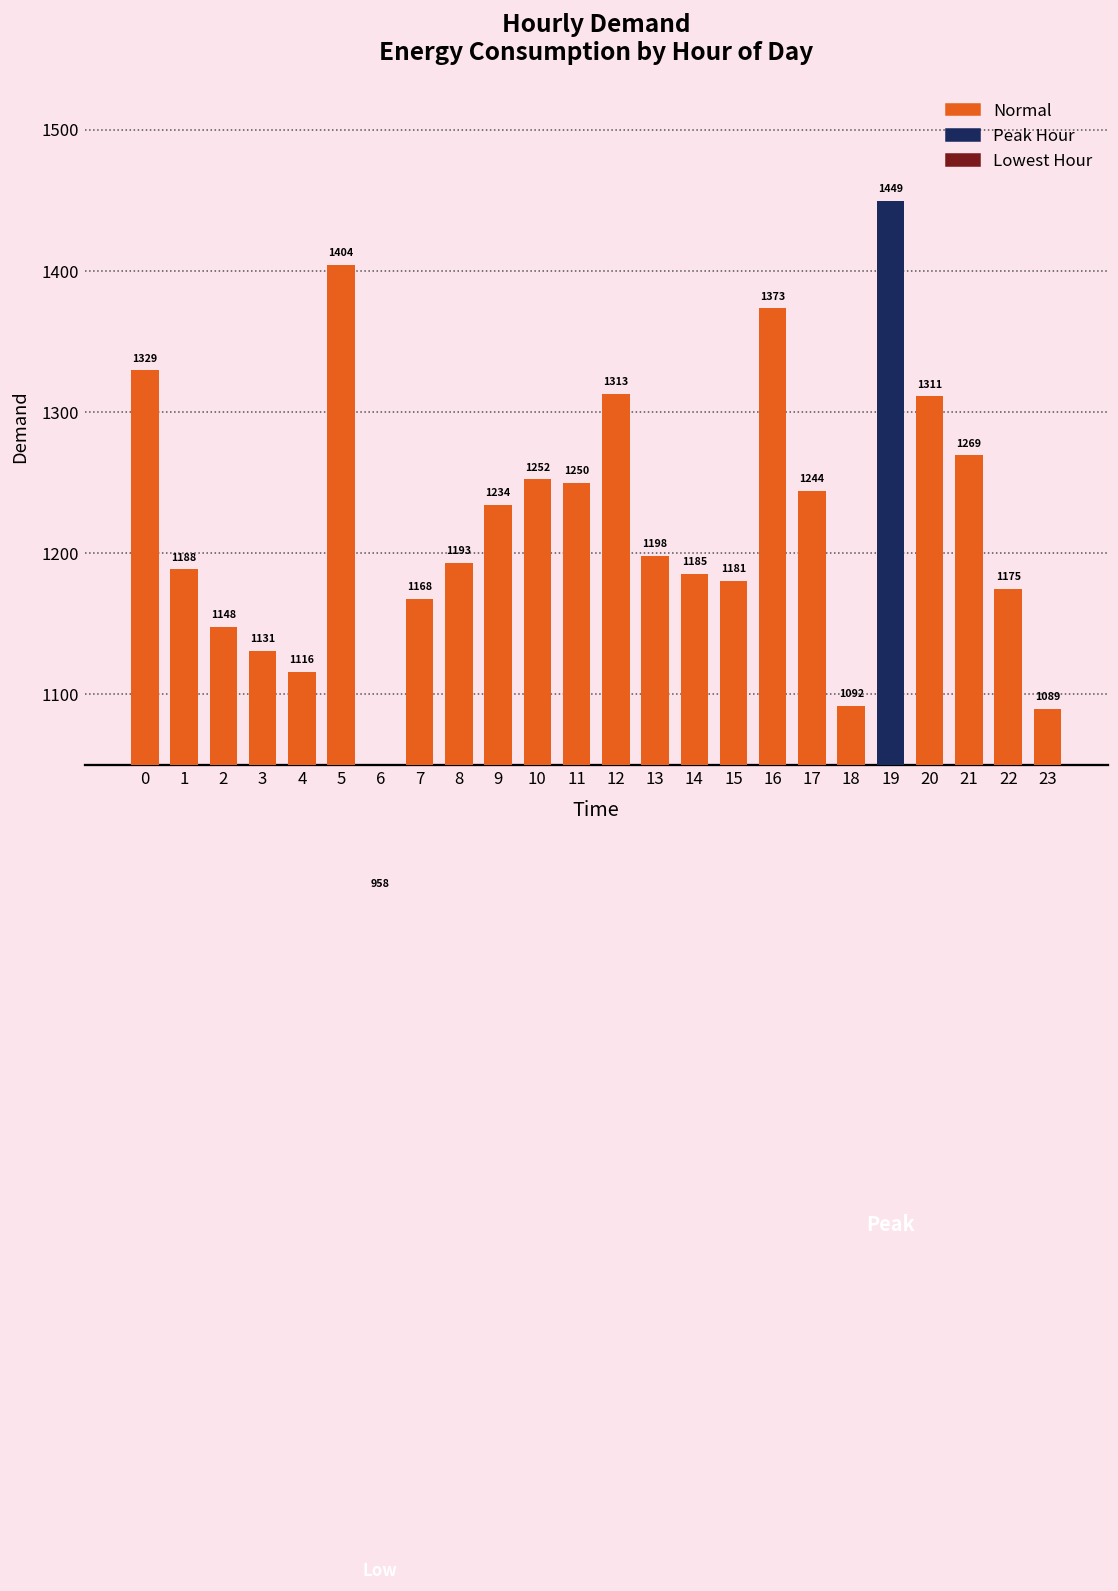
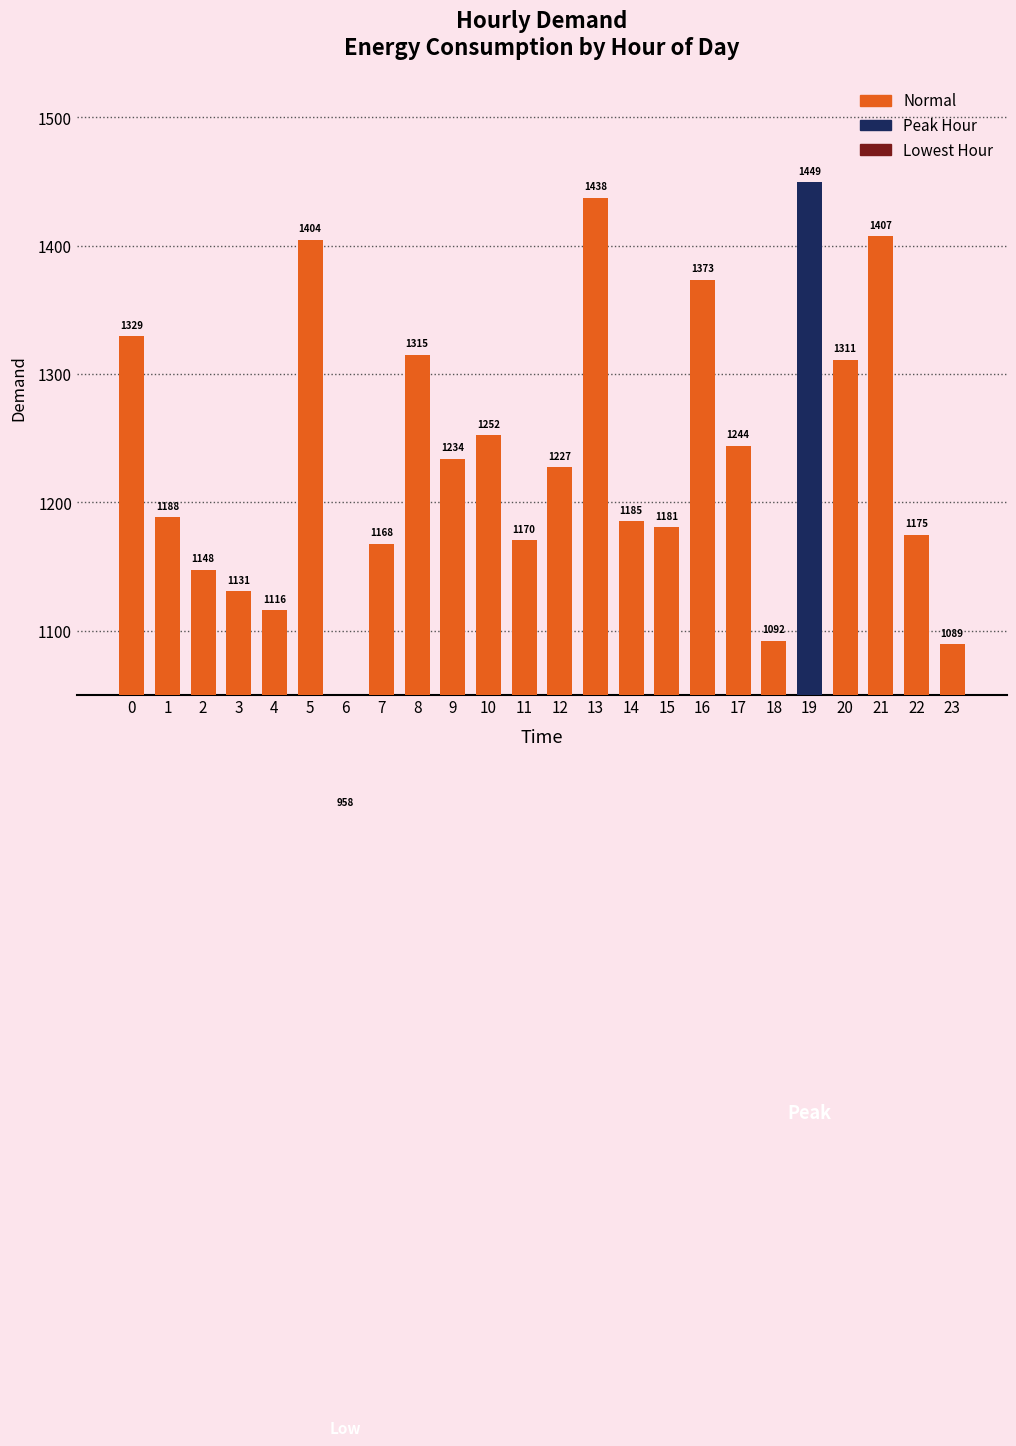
  {
    "0": 1329,
    "1": 1188,
    "2": 1148,
    "3": 1131,
    "4": 1116,
    "5": 1404,
    "7": 1168,
-   "8": 1193,
+   "8": 1315,
    "9": 1234,
    "10": 1252,
-   "11": 1250,
-   "12": 1313,
-   "13": 1198,
+   "11": 1170,
+   "12": 1227,
+   "13": 1438,
    "14": 1185,
    "15": 1181,
    "16": 1373,
    "17": 1244,
    "18": 1092,
    "19": 1449,
    "20": 1311,
-   "21": 1269,
+   "21": 1407,
    "22": 1175,
    "23": 1089
  }
